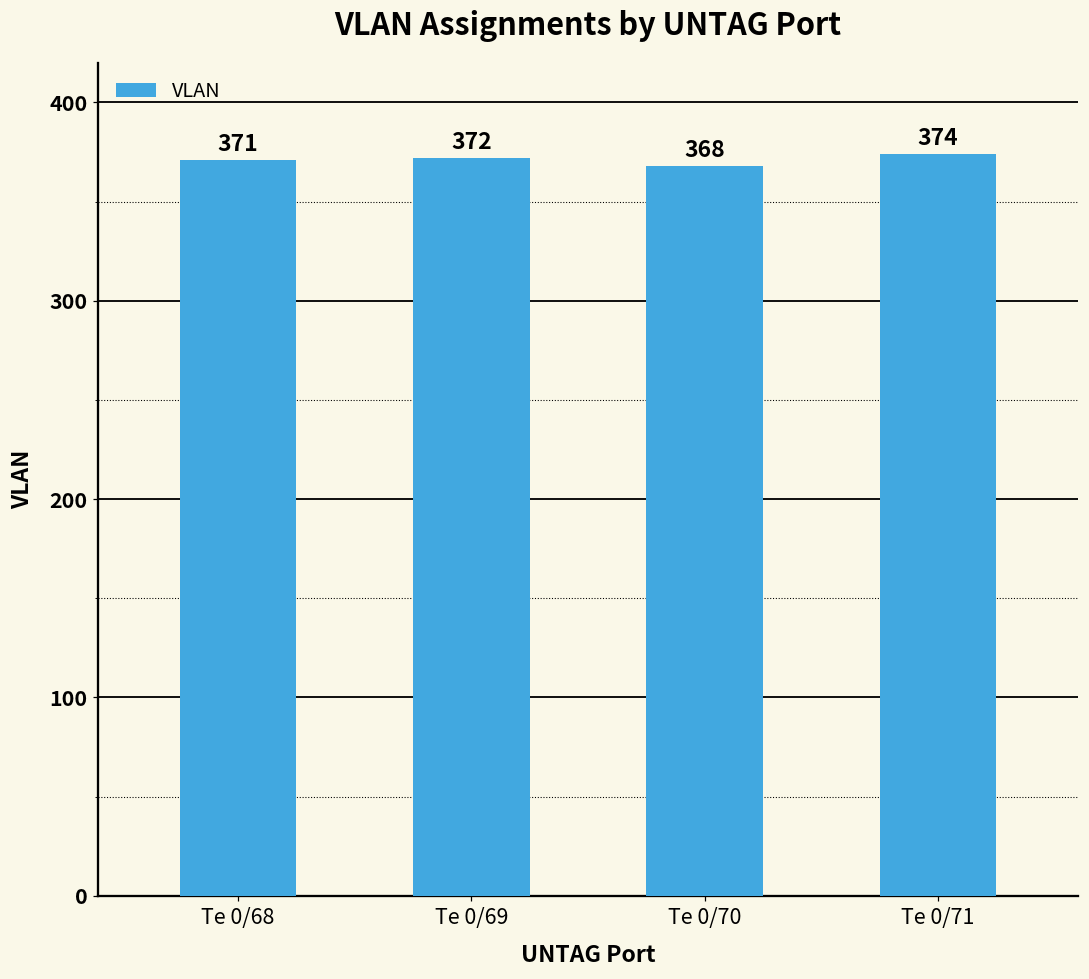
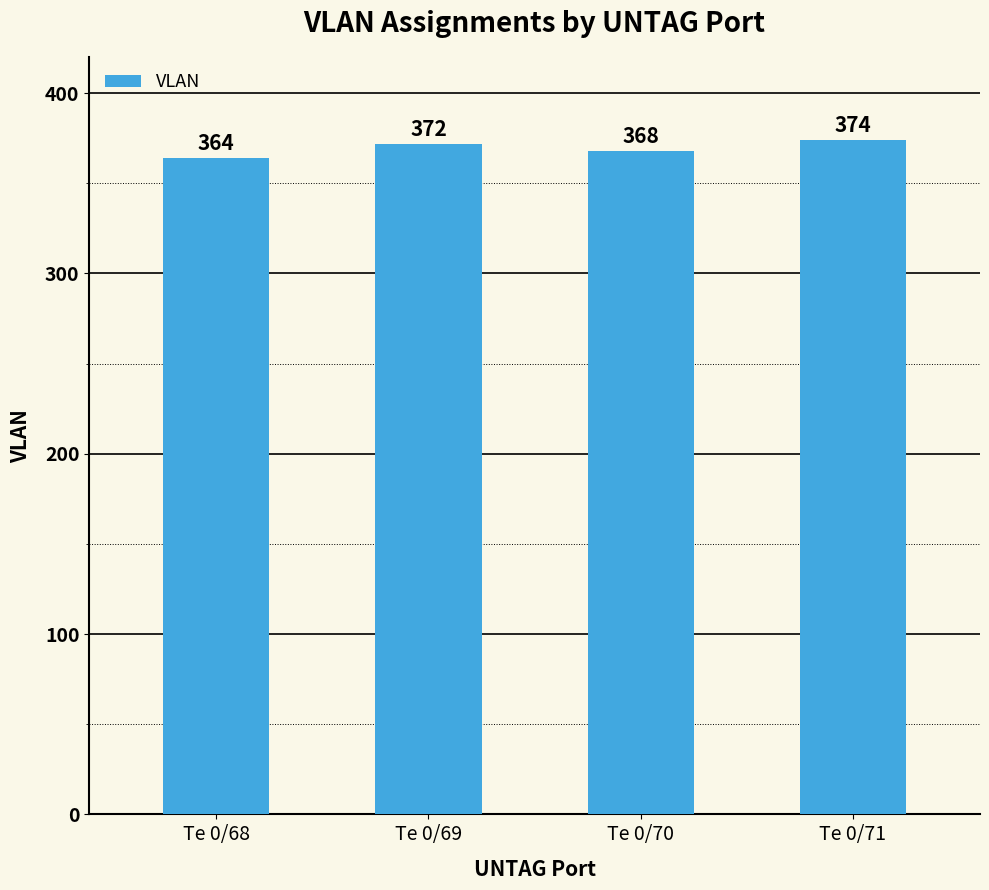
  {
-   "Te 0/68": 371,
+   "Te 0/68": 364,
    "Te 0/69": 372,
    "Te 0/70": 368,
    "Te 0/71": 374
  }
